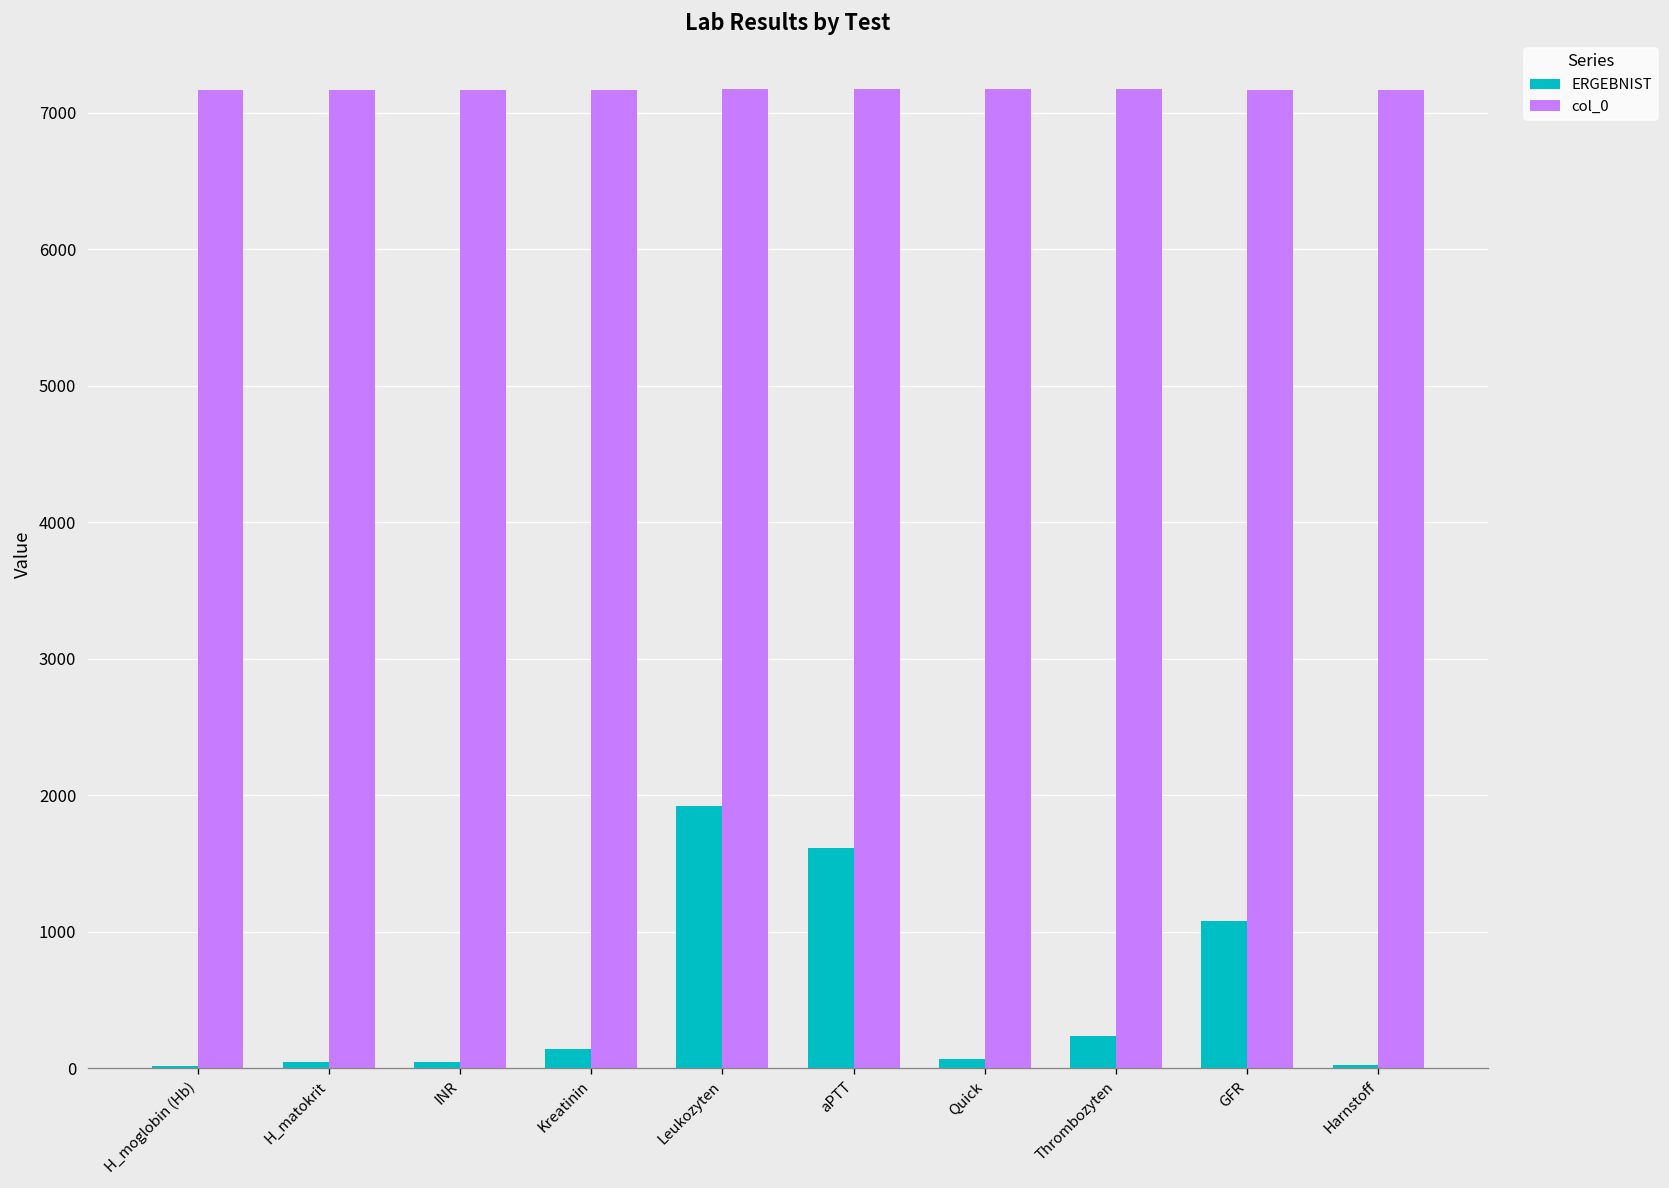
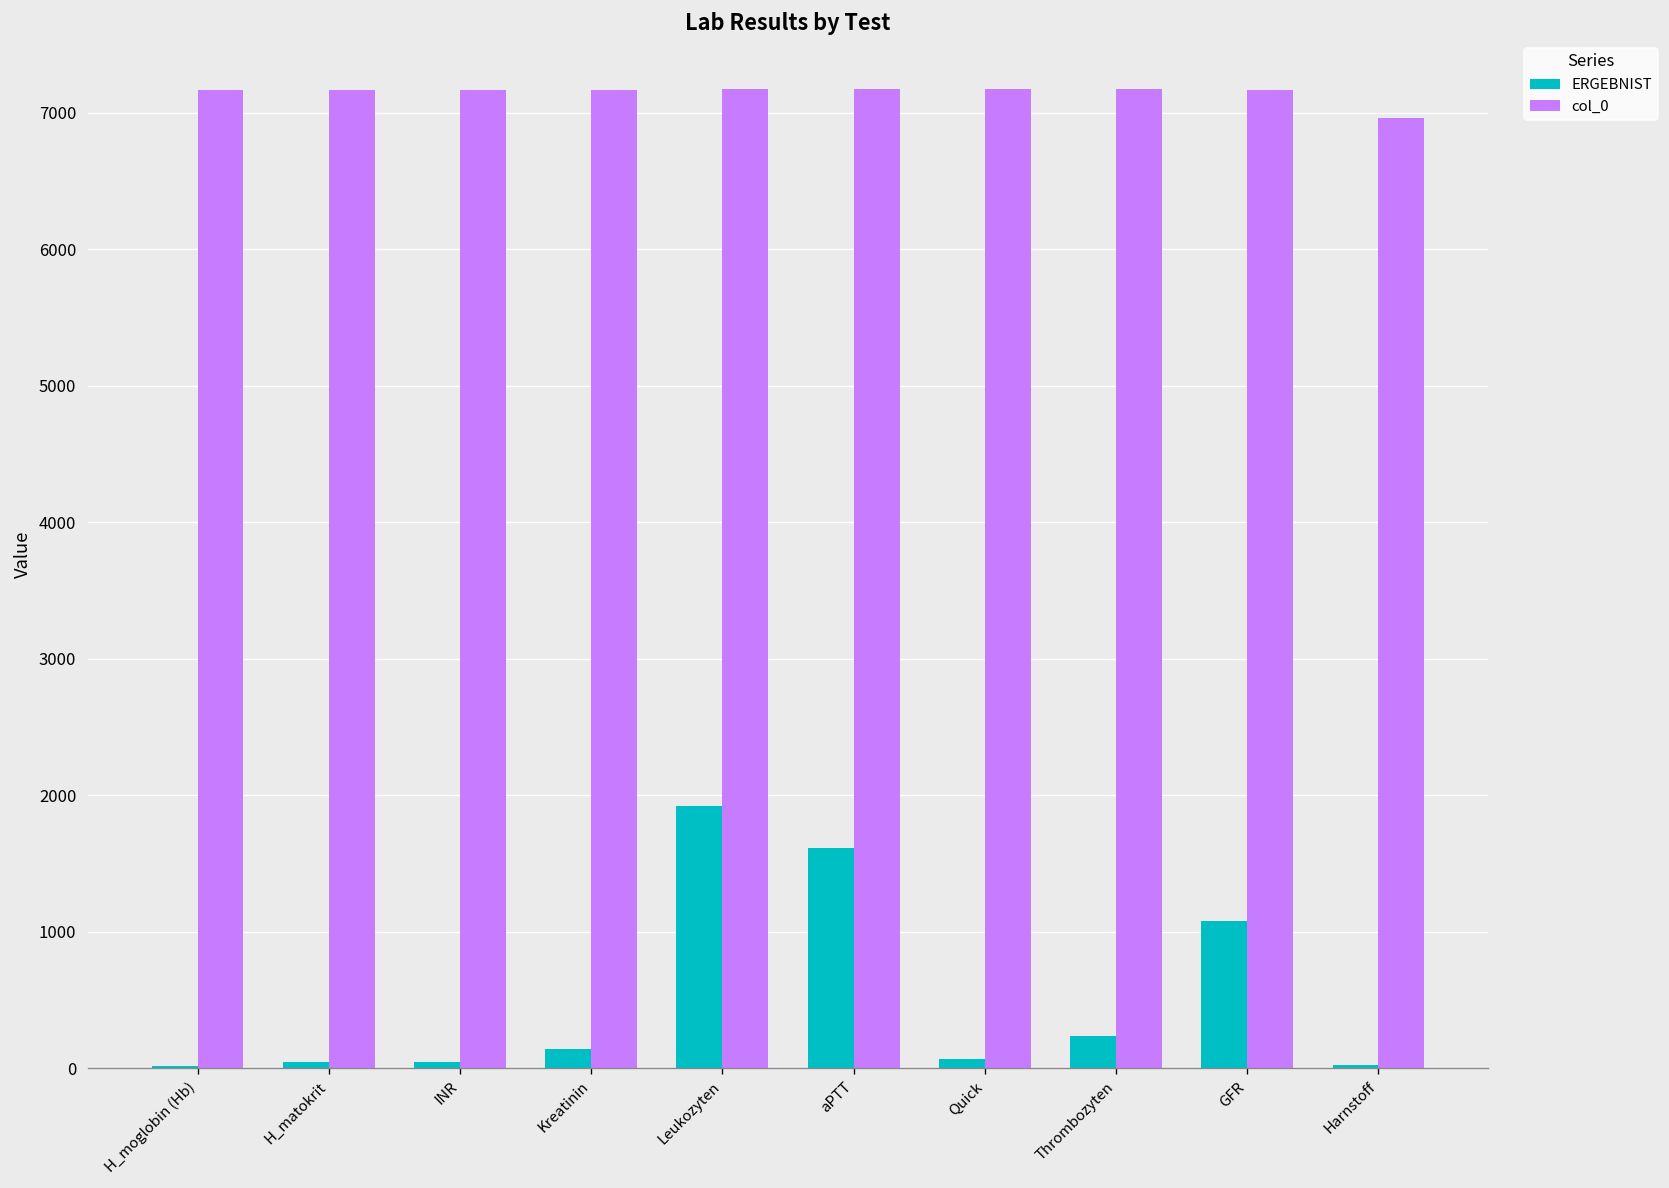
  {
    "ERGEBNIST": {
      "H_matokrit": 40,
      "INR": 40,
      "Kreatinin": 140,
      "Leukozyten": 1920,
      "aPTT": 1610,
      "Quick": 70,
      "Thrombozyten": 240,
      "GFR": 1080,
      "Harnstoff": 30
    },
    "col_0": {
      "H_moglobin (Hb)": 7170,
      "H_matokrit": 7170,
      "INR": 7170,
      "Kreatinin": 7170,
      "Leukozyten": 7170,
      "aPTT": 7170,
      "Quick": 7170,
      "Thrombozyten": 7170,
      "GFR": 7160,
-     "Harnstoff": 7170
+     "Harnstoff": 6960
    }
  }
